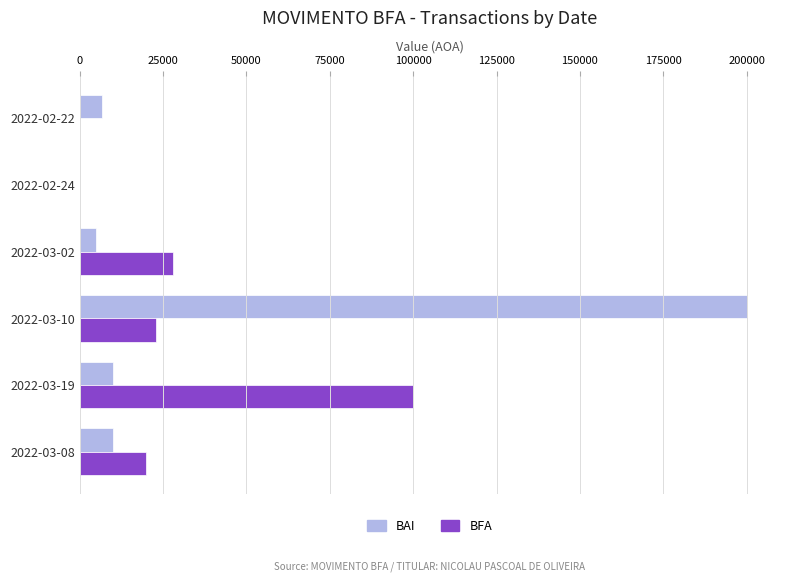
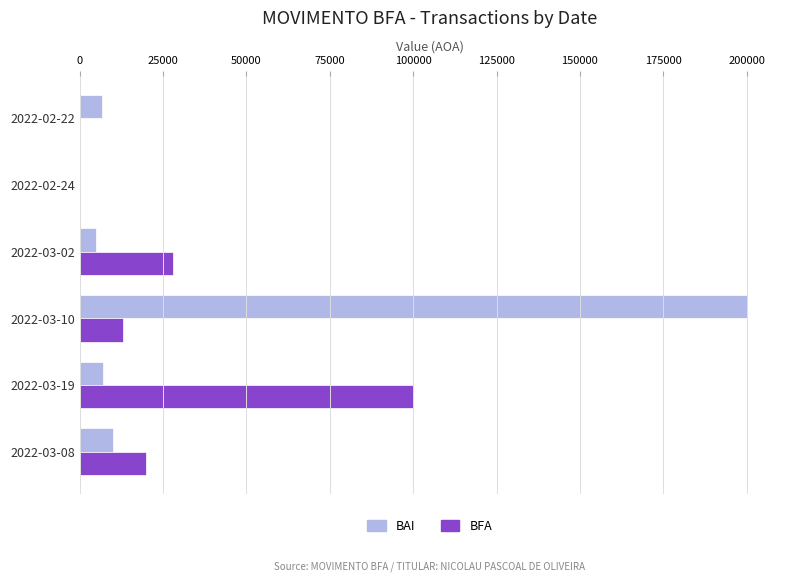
  {
    "BAI": {
      "2022-02-22": 7000,
      "2022-03-02": 5000,
      "2022-03-10": 200000,
-     "2022-03-19": 10000,
+     "2022-03-19": 7000,
      "2022-03-08": 10000
    },
    "BFA": {
      "2022-02-22": 0,
      "2022-02-24": 0,
      "2022-03-02": 28000,
-     "2022-03-10": 23000,
+     "2022-03-10": 13000,
      "2022-03-19": 100000,
      "2022-03-08": 20000
    }
  }
